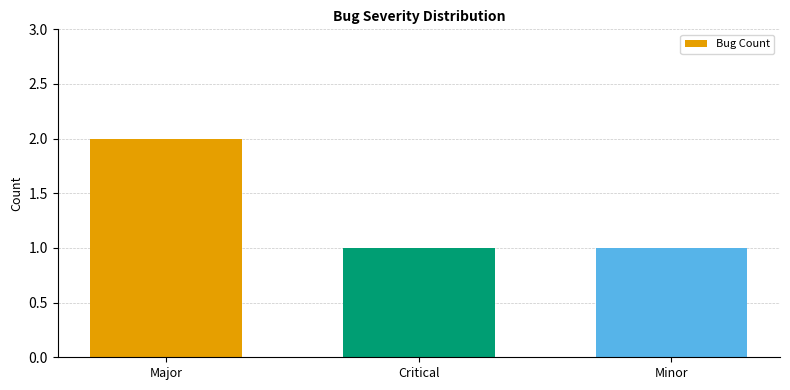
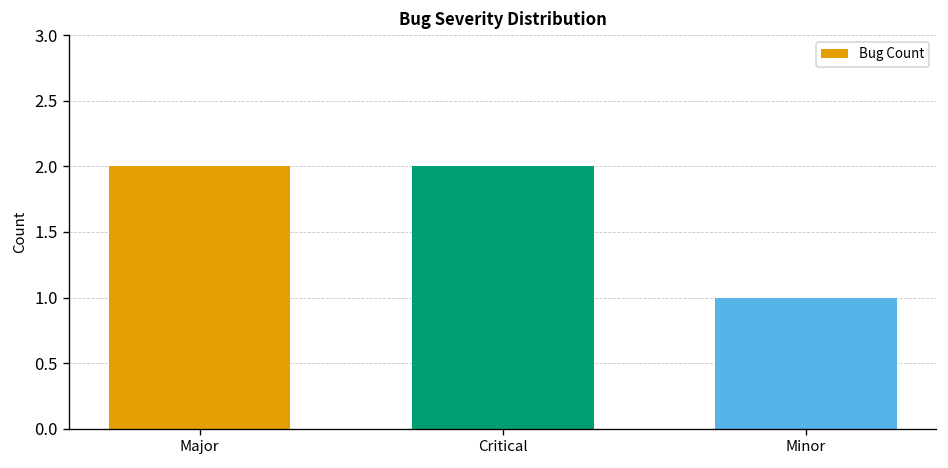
  {
    "Major": 2,
-   "Critical": 1,
+   "Critical": 2,
    "Minor": 1
  }
